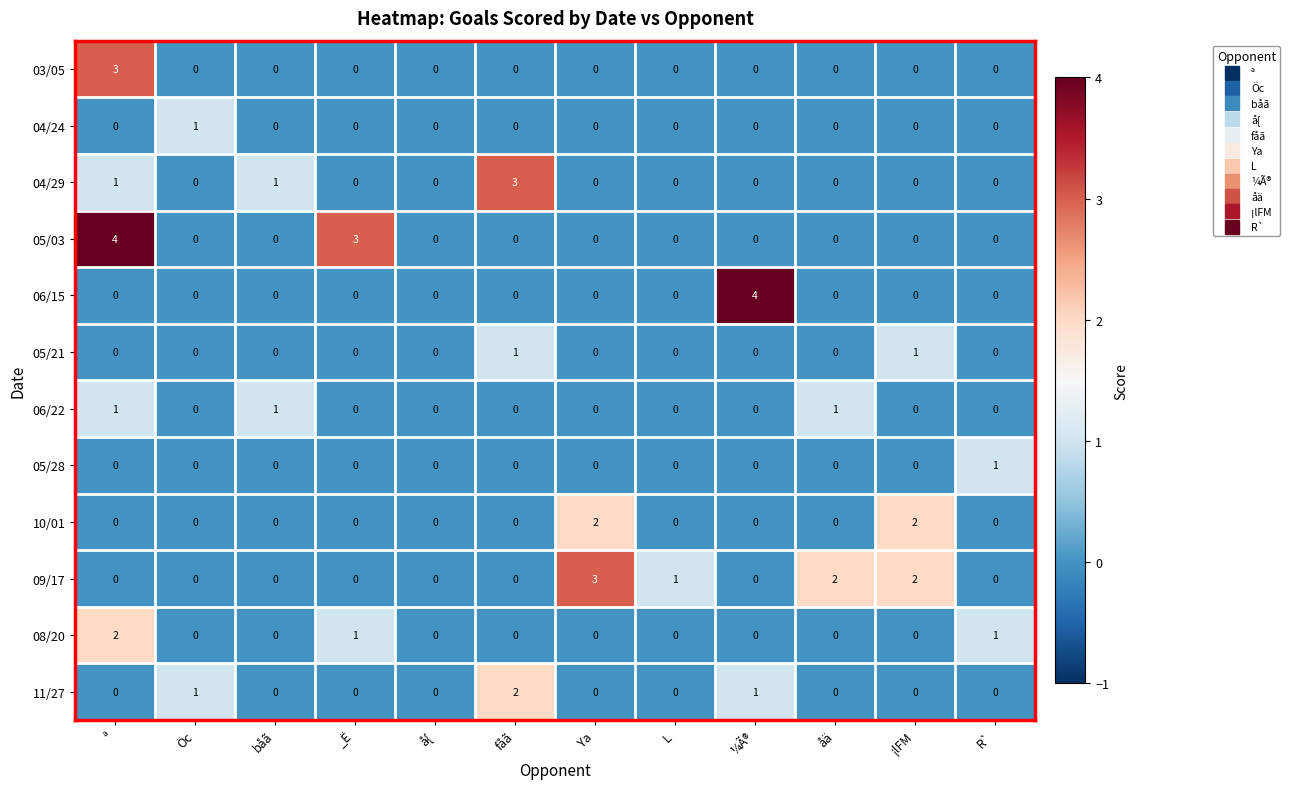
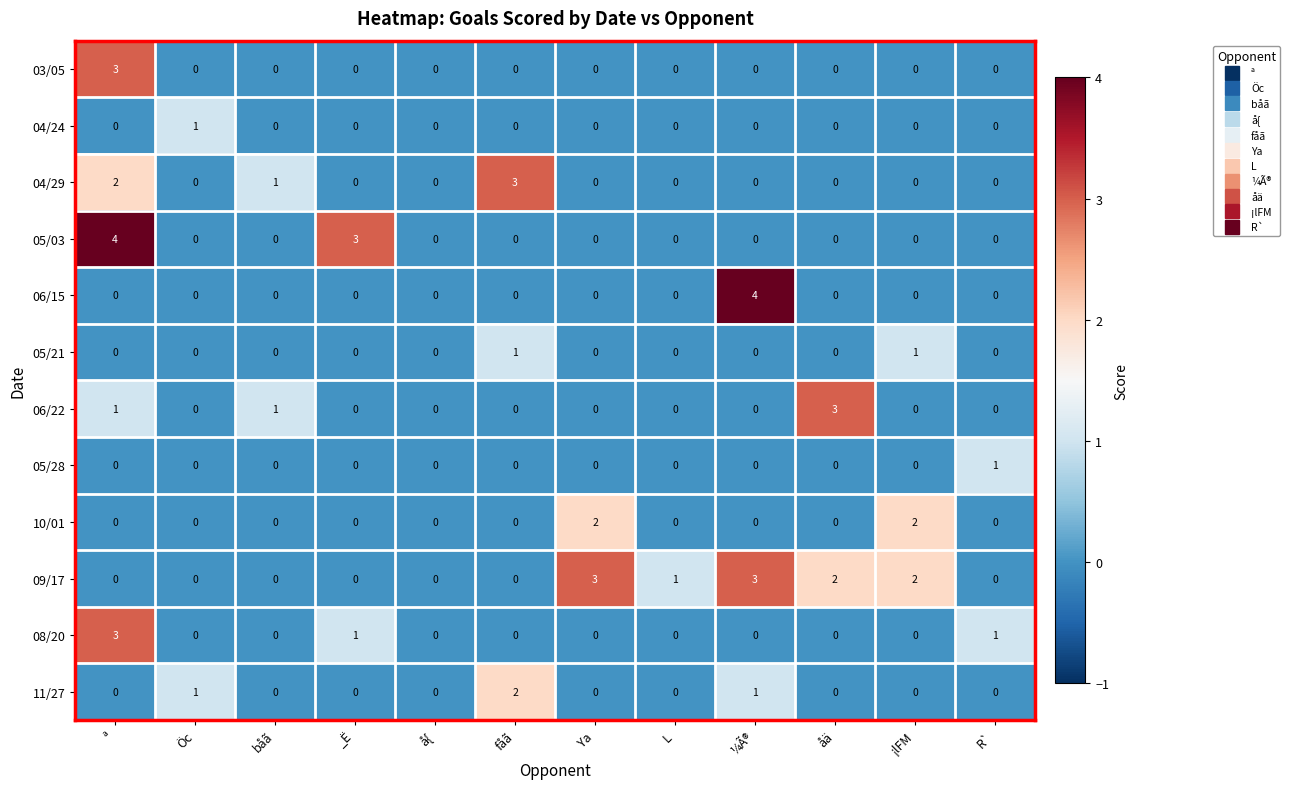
  {
    "03/05": {
      "ª": 3,
      "Öc": 0,
      "båã": 0,
      "_Ë": 0,
      "å{": 0,
      "fåã": 0,
      "Ya": 0,
      "L": 0,
      "¼Ã®": 0,
      "åä": 0,
      "¡lFM": 0,
      "R`": 0
    },
    "04/24": {
      "ª": 0,
      "Öc": 1,
      "båã": 0,
      "_Ë": 0,
      "å{": 0,
      "fåã": 0,
      "Ya": 0,
      "L": 0,
      "¼Ã®": 0,
      "åä": 0,
      "¡lFM": 0,
      "R`": 0
    },
    "04/29": {
-     "ª": 1,
+     "ª": 2,
      "Öc": 0,
      "båã": 1,
      "_Ë": 0,
      "å{": 0,
      "fåã": 3,
      "Ya": 0,
      "L": 0,
      "¼Ã®": 0,
      "åä": 0,
      "¡lFM": 0,
      "R`": 0
    },
    "05/03": {
      "ª": 4,
      "Öc": 0,
      "båã": 0,
      "_Ë": 3,
      "å{": 0,
      "fåã": 0,
      "Ya": 0,
      "L": 0,
      "¼Ã®": 0,
      "åä": 0,
      "¡lFM": 0,
      "R`": 0
    },
    "06/15": {
      "ª": 0,
      "Öc": 0,
      "båã": 0,
      "_Ë": 0,
      "å{": 0,
      "fåã": 0,
      "Ya": 0,
      "L": 0,
      "¼Ã®": 4,
      "åä": 0,
      "¡lFM": 0,
      "R`": 0
    },
    "05/21": {
      "ª": 0,
      "Öc": 0,
      "båã": 0,
      "_Ë": 0,
      "å{": 0,
      "fåã": 1,
      "Ya": 0,
      "L": 0,
      "¼Ã®": 0,
      "åä": 0,
      "¡lFM": 1,
      "R`": 0
    },
    "06/22": {
      "ª": 1,
      "Öc": 0,
      "båã": 1,
      "_Ë": 0,
      "å{": 0,
      "fåã": 0,
      "Ya": 0,
      "L": 0,
      "¼Ã®": 0,
-     "åä": 1,
+     "åä": 3,
      "¡lFM": 0,
      "R`": 0
    },
    "05/28": {
      "ª": 0,
      "Öc": 0,
      "båã": 0,
      "_Ë": 0,
      "å{": 0,
      "fåã": 0,
      "Ya": 0,
      "L": 0,
      "¼Ã®": 0,
      "åä": 0,
      "¡lFM": 0,
      "R`": 1
    },
    "10/01": {
      "ª": 0,
      "Öc": 0,
      "båã": 0,
      "_Ë": 0,
      "å{": 0,
      "fåã": 0,
      "Ya": 2,
      "L": 0,
      "¼Ã®": 0,
      "åä": 0,
      "¡lFM": 2,
      "R`": 0
    },
    "09/17": {
      "ª": 0,
      "Öc": 0,
      "båã": 0,
      "_Ë": 0,
      "å{": 0,
      "fåã": 0,
      "Ya": 3,
      "L": 1,
-     "¼Ã®": 0,
+     "¼Ã®": 3,
      "åä": 2,
      "¡lFM": 2,
      "R`": 0
    },
    "08/20": {
-     "ª": 2,
+     "ª": 3,
      "Öc": 0,
      "båã": 0,
      "_Ë": 1,
      "å{": 0,
      "fåã": 0,
      "Ya": 0,
      "L": 0,
      "¼Ã®": 0,
      "åä": 0,
      "¡lFM": 0,
      "R`": 1
    },
    "11/27": {
      "ª": 0,
      "Öc": 1,
      "båã": 0,
      "_Ë": 0,
      "å{": 0,
      "fåã": 2,
      "Ya": 0,
      "L": 0,
      "¼Ã®": 1,
      "åä": 0,
      "¡lFM": 0,
      "R`": 0
    }
  }
